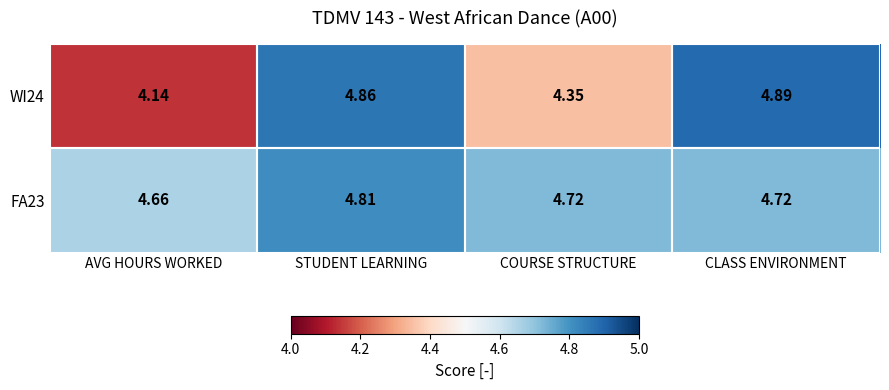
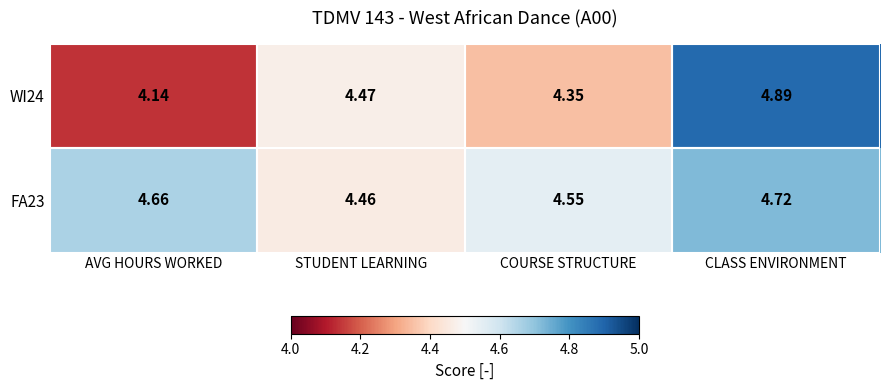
  {
    "WI24": {
      "AVG HOURS WORKED": 4.14,
-     "STUDENT LEARNING": 4.86,
+     "STUDENT LEARNING": 4.47,
      "COURSE STRUCTURE": 4.35,
      "CLASS ENVIRONMENT": 4.89
    },
    "FA23": {
      "AVG HOURS WORKED": 4.66,
-     "STUDENT LEARNING": 4.81,
-     "COURSE STRUCTURE": 4.72,
+     "STUDENT LEARNING": 4.46,
+     "COURSE STRUCTURE": 4.55,
      "CLASS ENVIRONMENT": 4.72
    }
  }
